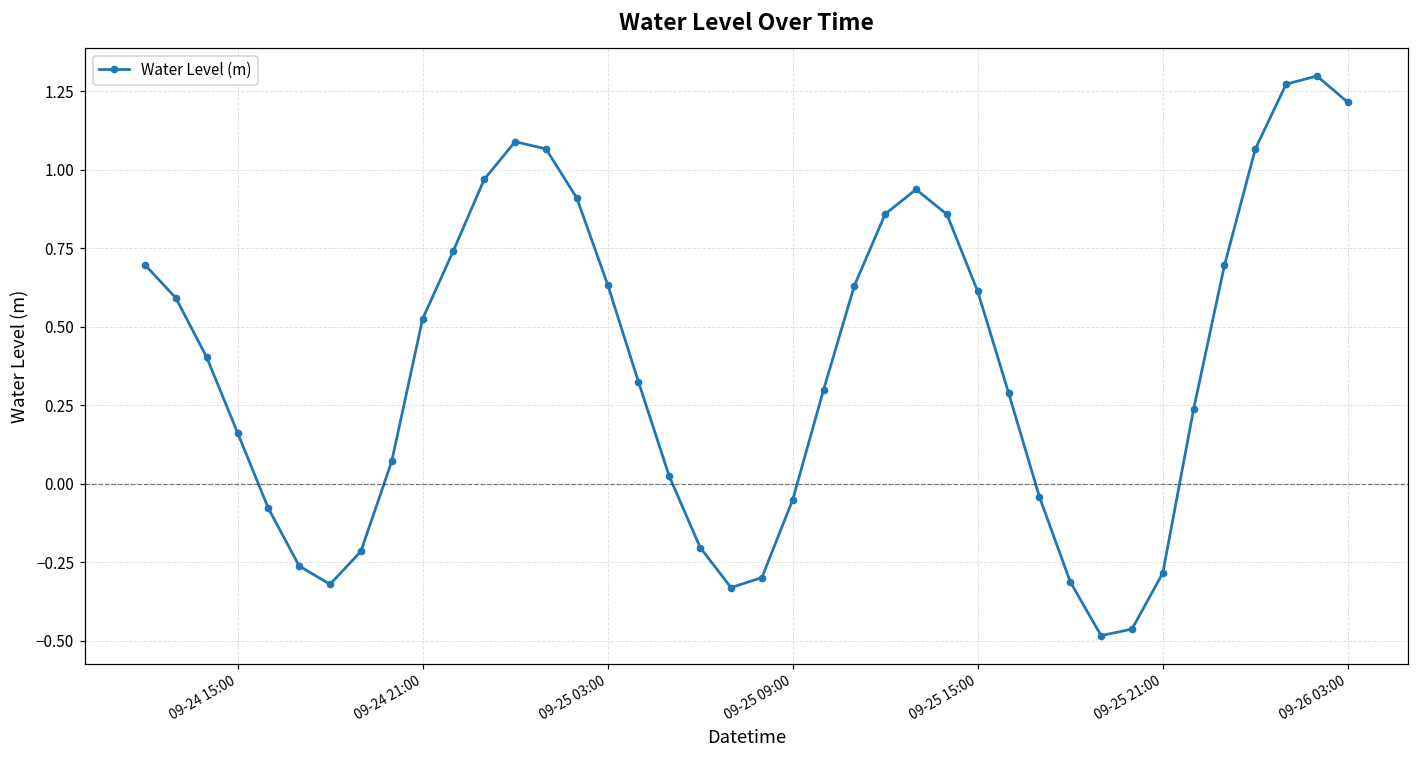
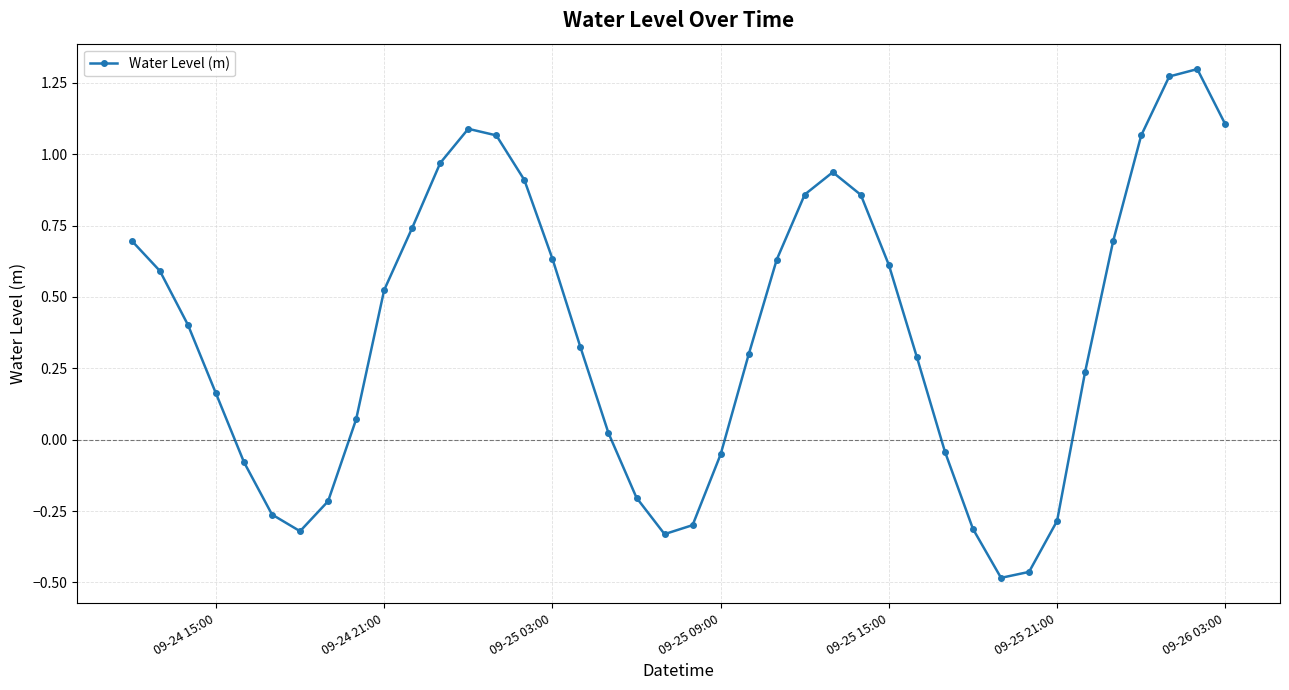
  {
    "09-24 15:00": 0.16,
    "09-24 21:00": 0.52,
    "09-25 03:00": 0.63,
    "09-25 09:00": -0.05,
    "09-25 15:00": 0.61,
    "09-25 21:00": -0.28,
-   "09-26 03:00": 1.21
+   "09-26 03:00": 1.10
  }
